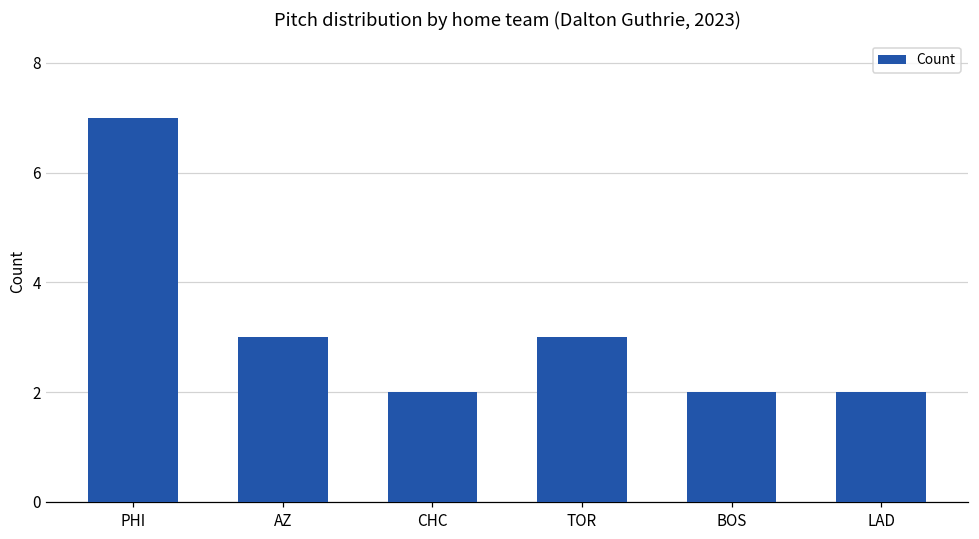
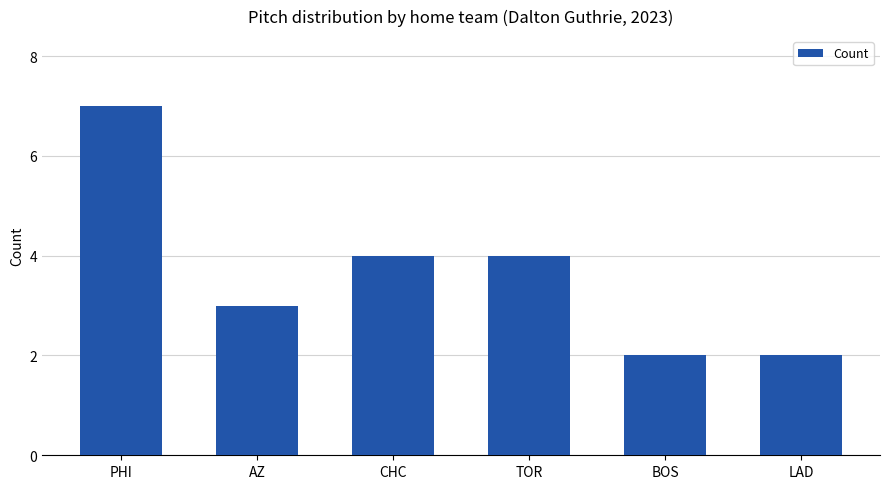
  {
    "PHI": 7,
    "AZ": 3,
-   "CHC": 2,
-   "TOR": 3,
+   "CHC": 4,
+   "TOR": 4,
    "BOS": 2,
    "LAD": 2
  }
